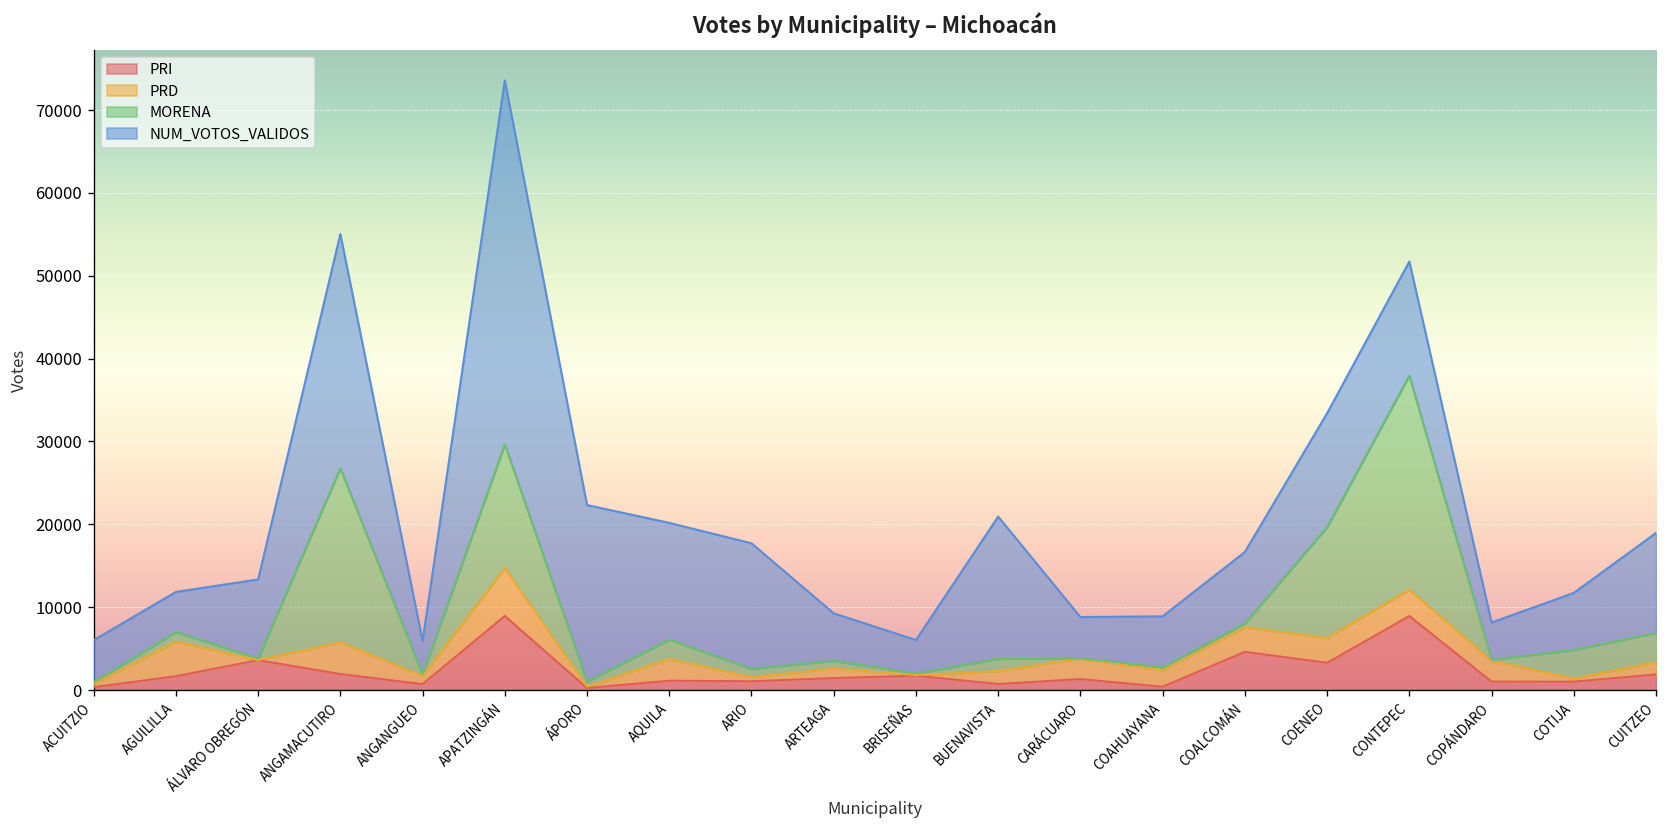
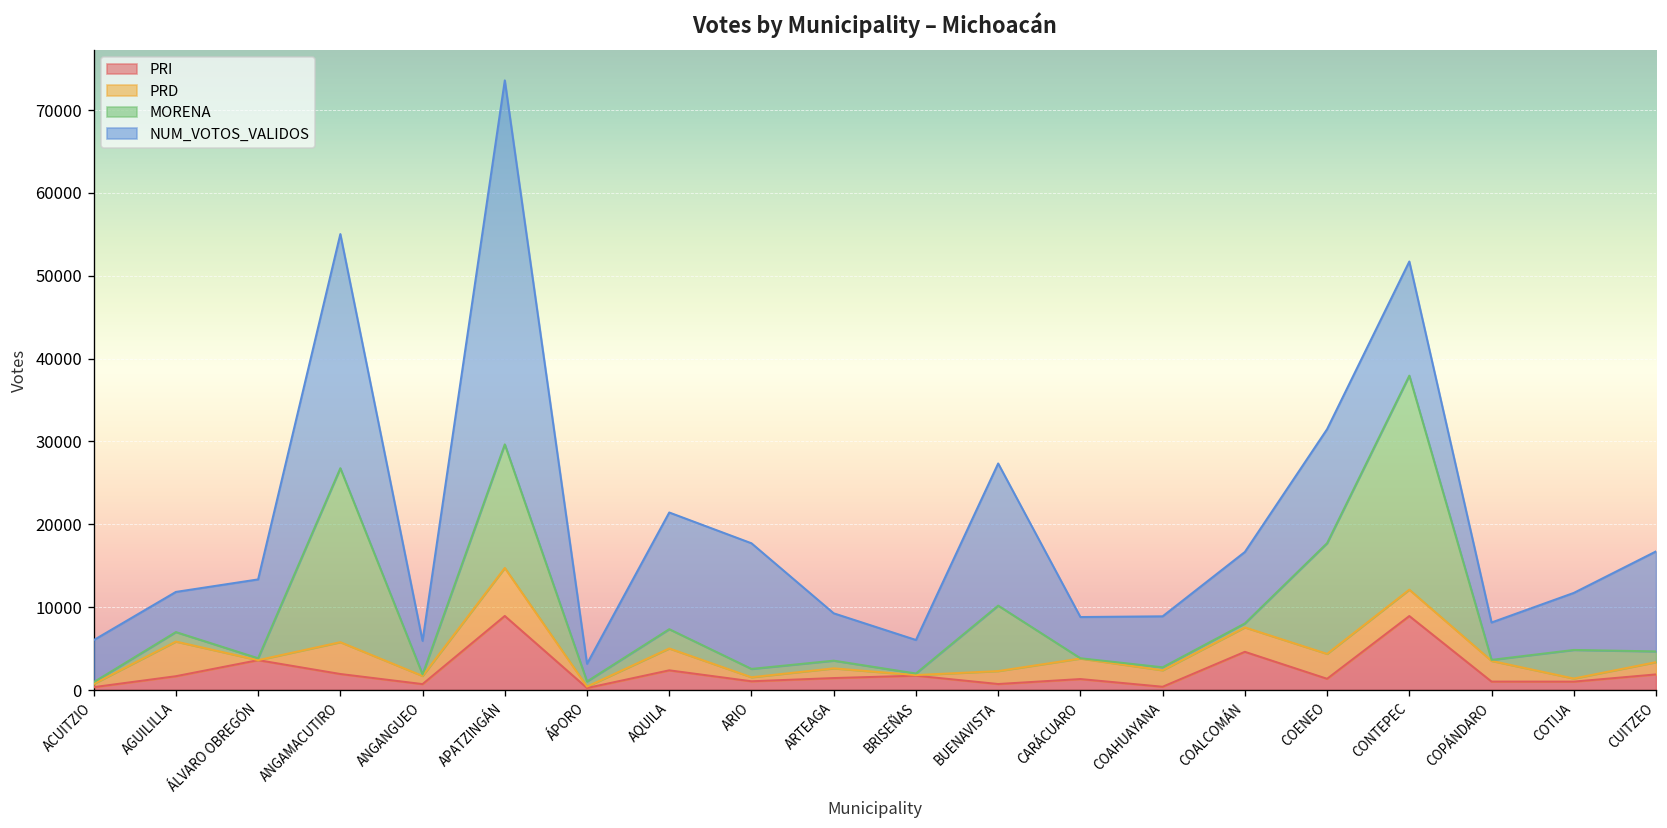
  {
    "PRI": {
      "ACUITZIO": 0,
      "AGUILILLA": 2000,
      "ANGAMACUTIRO": 2000,
      "ANGANGUEO": 1000,
      "APATZINGÁN": 9000,
-     "AQUILA": 1000,
+     "AQUILA": 2000,
      "ARIO": 1000,
      "ARTEAGA": 1000,
      "BUENAVISTA": 1000,
      "CARÁCUARO": 1000,
      "COAHUAYANA": 0,
      "COALCOMÁN": 5000,
-     "COENEO": 3000,
+     "COENEO": 1000,
      "CONTEPEC": 9000,
      "COPÁNDARO": 1000,
      "COTIJA": 1000,
      "CUITZEO": 2000
    },
    "PRD": {
      "AGUILILLA": 4000,
      "ANGAMACUTIRO": 4000,
      "APATZINGÁN": 6000,
      "AQUILA": 3000,
      "ARIO": 0,
      "ARTEAGA": 1000,
      "BUENAVISTA": 2000,
      "COALCOMÁN": 3000,
      "COENEO": 3000,
      "CONTEPEC": 3000,
      "COTIJA": 0,
      "CUITZEO": 1000
    },
    "MORENA": {
      "AGUILILLA": 1000,
      "ANGAMACUTIRO": 21000,
      "APATZINGÁN": 15000,
      "ÁPORO": 1000,
      "AQUILA": 2000,
      "ARIO": 1000,
      "ARTEAGA": 1000,
-     "BUENAVISTA": 1000,
+     "BUENAVISTA": 8000,
      "COALCOMÁN": 0,
      "COENEO": 13000,
      "CONTEPEC": 26000,
      "COTIJA": 3000,
-     "CUITZEO": 4000
+     "CUITZEO": 1000
    },
    "NUM_VOTOS_VALIDOS": {
      "ACUITZIO": 5000,
      "AGUILILLA": 5000,
      "ÁLVARO OBREGÓN": 10000,
      "ANGAMACUTIRO": 28000,
      "ANGANGUEO": 4000,
      "APATZINGÁN": 44000,
-     "ÁPORO": 21000,
+     "ÁPORO": 2000,
      "AQUILA": 14000,
      "ARIO": 15000,
      "ARTEAGA": 6000,
      "BRISEÑAS": 4000,
      "BUENAVISTA": 17000,
      "CARÁCUARO": 5000,
      "COAHUAYANA": 6000,
      "COALCOMÁN": 9000,
      "COENEO": 14000,
      "CONTEPEC": 14000,
      "COPÁNDARO": 5000,
      "COTIJA": 7000,
      "CUITZEO": 12000
    }
  }
